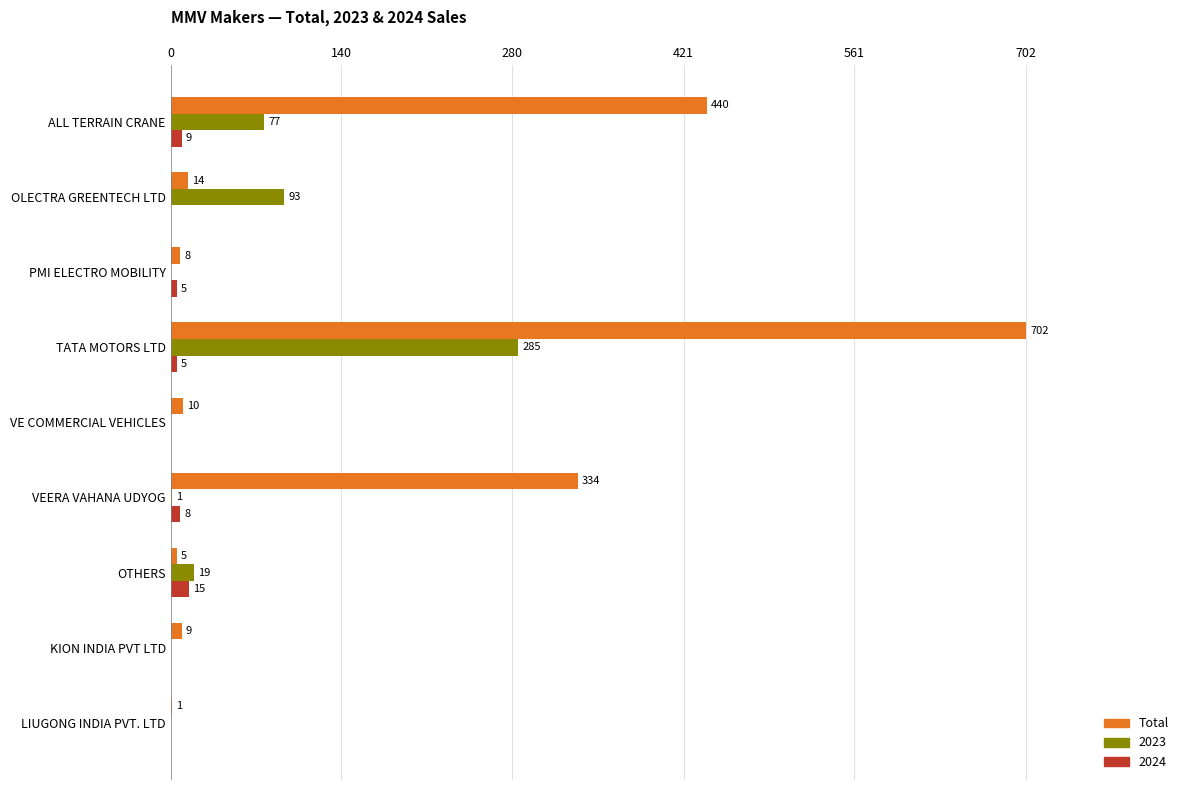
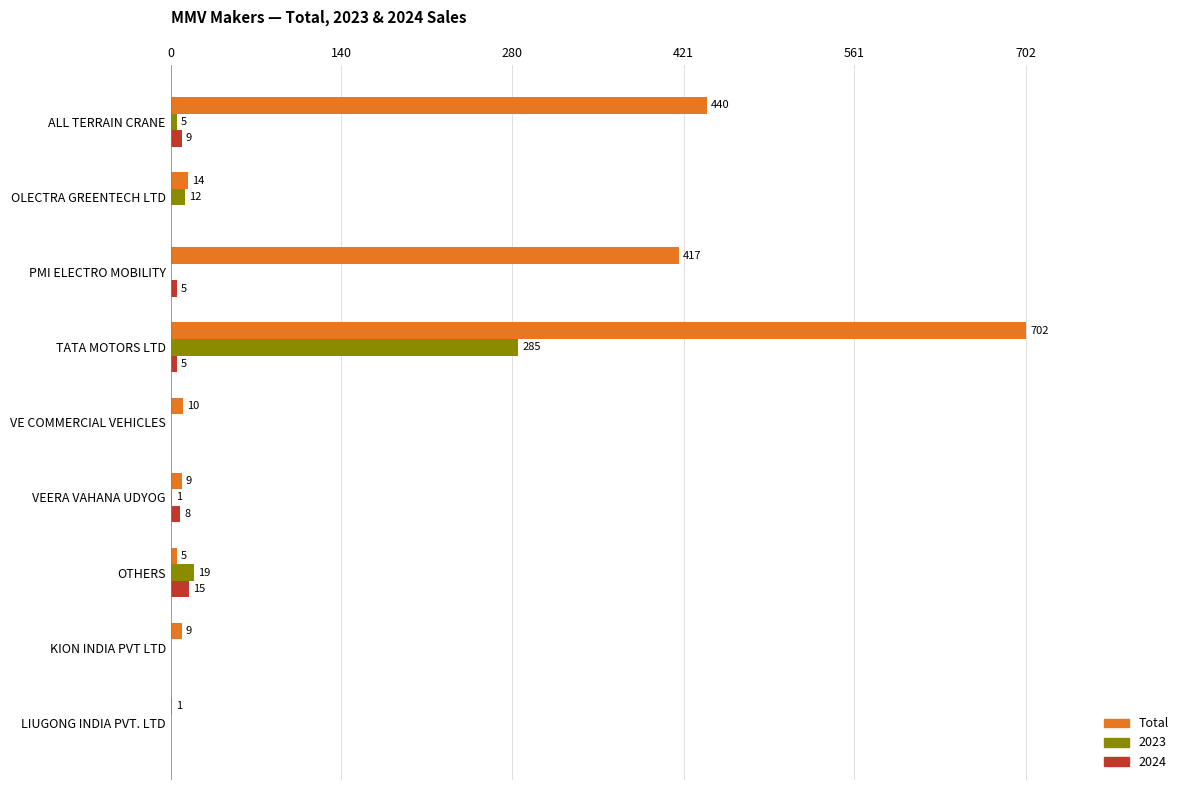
  {
    "Total": {
      "ALL TERRAIN CRANE": 440,
      "OLECTRA GREENTECH LTD": 14,
-     "PMI ELECTRO MOBILITY": 8,
+     "PMI ELECTRO MOBILITY": 417,
      "TATA MOTORS LTD": 702,
      "VE COMMERCIAL VEHICLES": 10,
-     "VEERA VAHANA UDYOG": 334,
+     "VEERA VAHANA UDYOG": 9,
      "OTHERS": 5,
      "KION INDIA PVT LTD": 9,
      "LIUGONG INDIA PVT. LTD": 1
    },
    "2023": {
-     "ALL TERRAIN CRANE": 77,
-     "OLECTRA GREENTECH LTD": 93,
+     "ALL TERRAIN CRANE": 5,
+     "OLECTRA GREENTECH LTD": 12,
      "TATA MOTORS LTD": 285,
      "VEERA VAHANA UDYOG": 1,
      "OTHERS": 19
    },
    "2024": {
      "ALL TERRAIN CRANE": 9,
      "PMI ELECTRO MOBILITY": 5,
      "TATA MOTORS LTD": 5,
      "VEERA VAHANA UDYOG": 8,
      "OTHERS": 15
    }
  }
